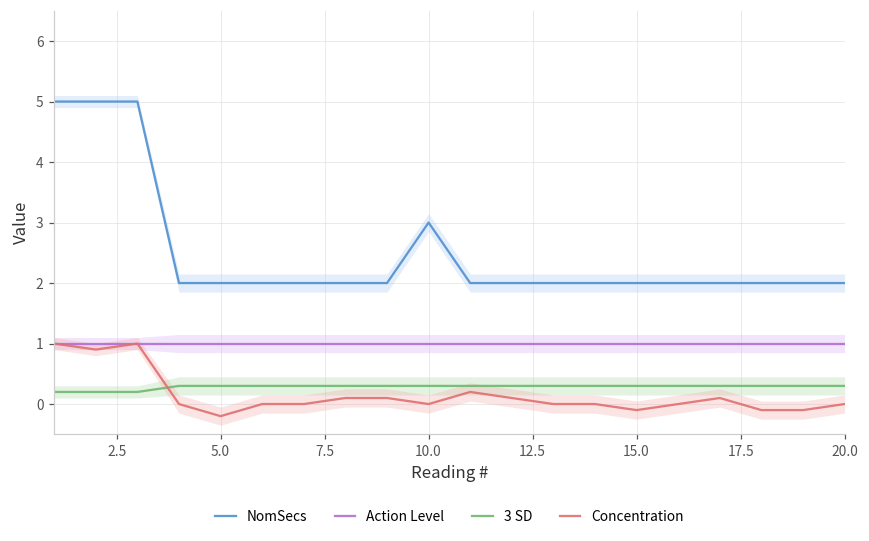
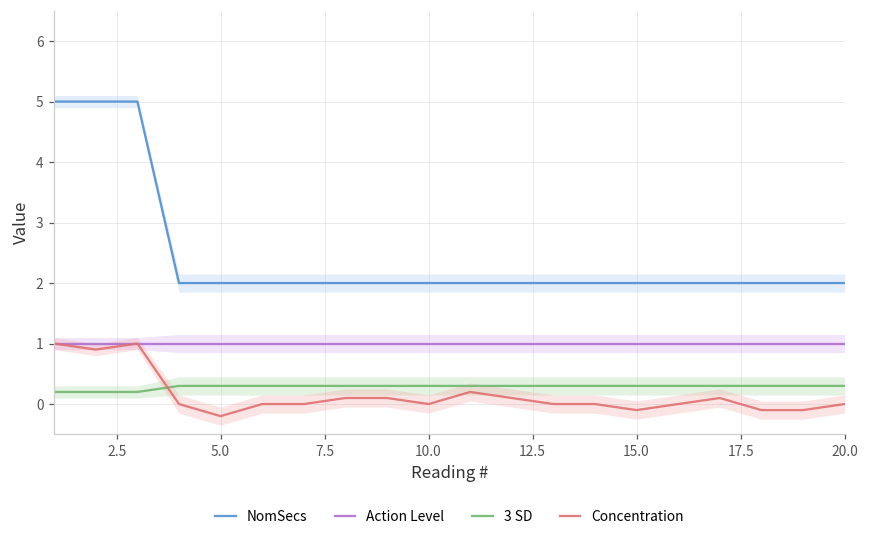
  {
    "NomSecs": {
      "5.0": 2,
-     "10.0": 3,
+     "10.0": 2,
      "15.0": 2,
      "20.0": 2
    },
    "Action Level": {
      "5.0": 1,
      "10.0": 1,
      "15.0": 1,
      "20.0": 1
    },
    "3 SD": {
      "5.0": 0.3,
      "10.0": 0.3,
      "15.0": 0.3,
      "20.0": 0.3
    },
    "Concentration": {
      "5.0": -0.2,
      "10.0": 0,
      "15.0": -0.1,
      "20.0": 0
    }
  }
